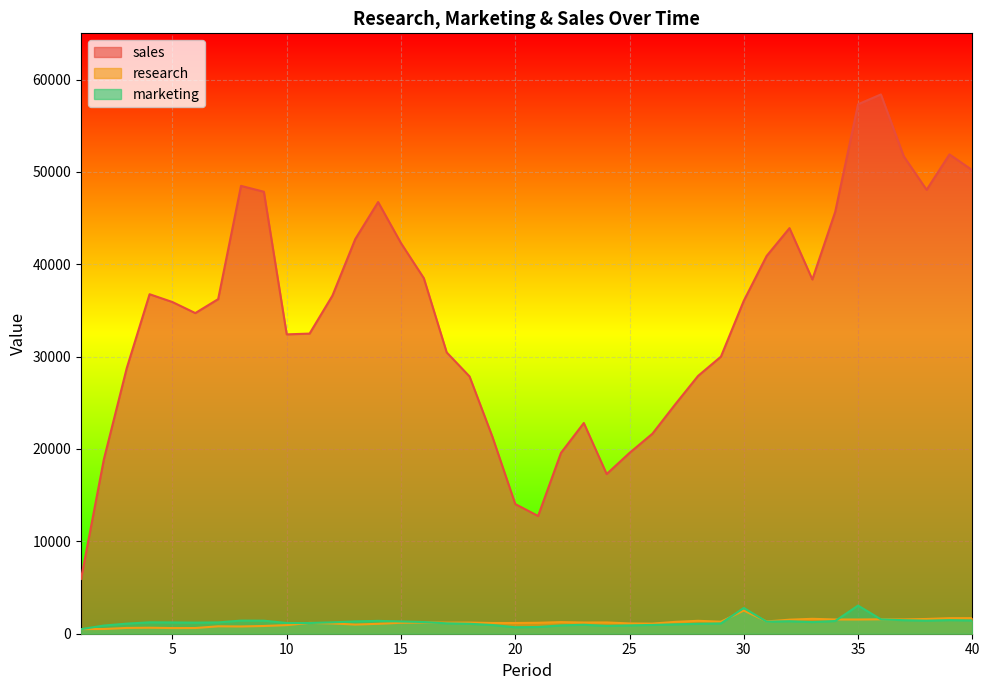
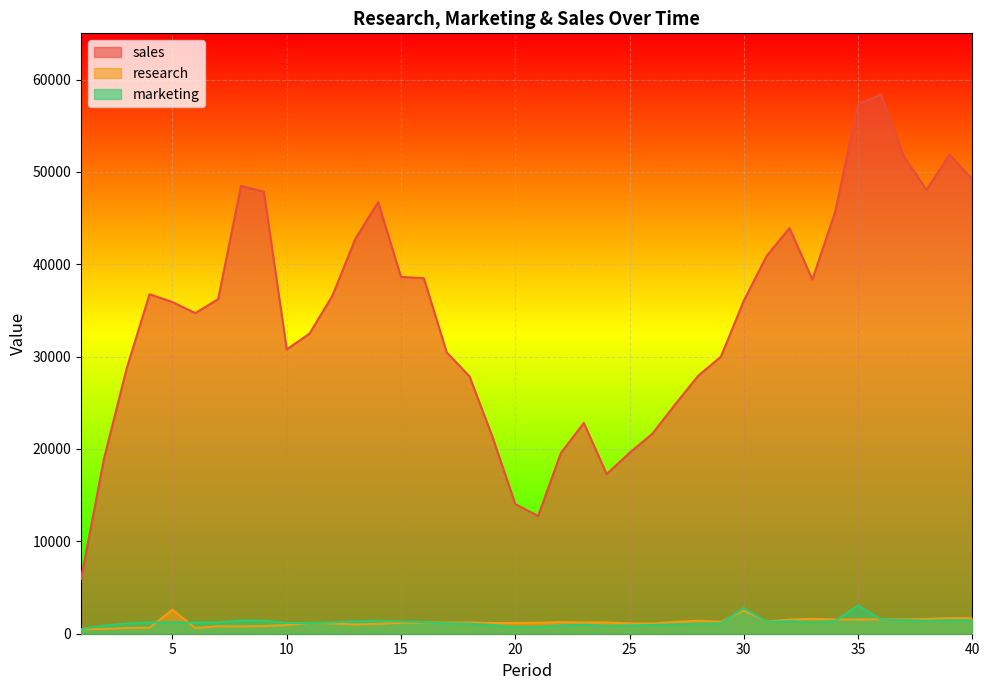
  {
    "sales": {
      "5": 36000,
-     "10": 32000,
-     "15": 42000,
+     "10": 31000,
+     "15": 39000,
      "20": 14000,
      "25": 20000,
      "30": 36000,
      "35": 57000,
-     "40": 50000
+     "40": 49000
    },
    "research": {
-     "5": 1000,
+     "5": 3000,
      "20": 1000,
      "35": 2000
    },
    "marketing": {
      "5": 1000,
      "20": 1000,
      "35": 3000
    }
  }
